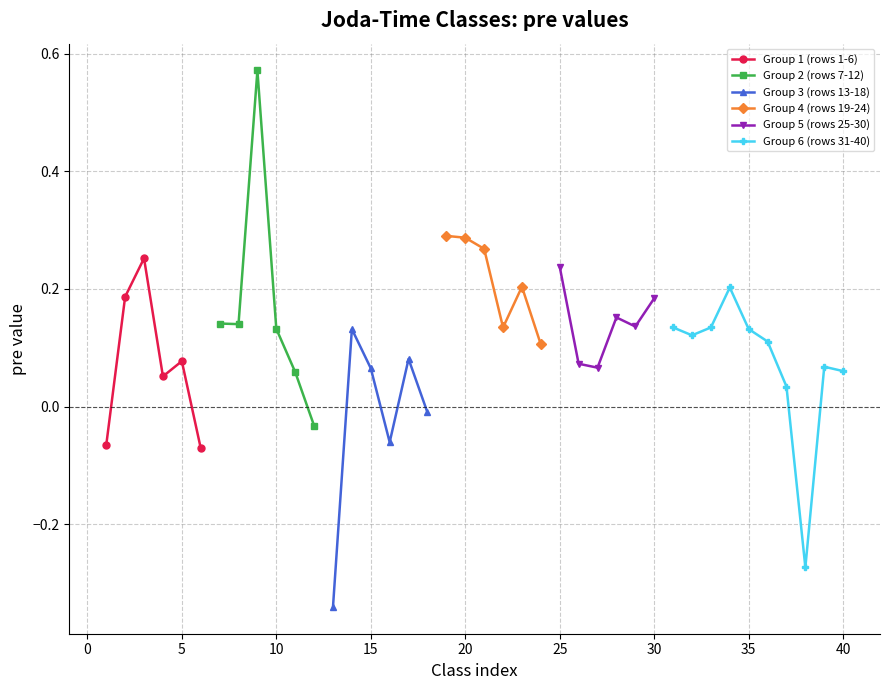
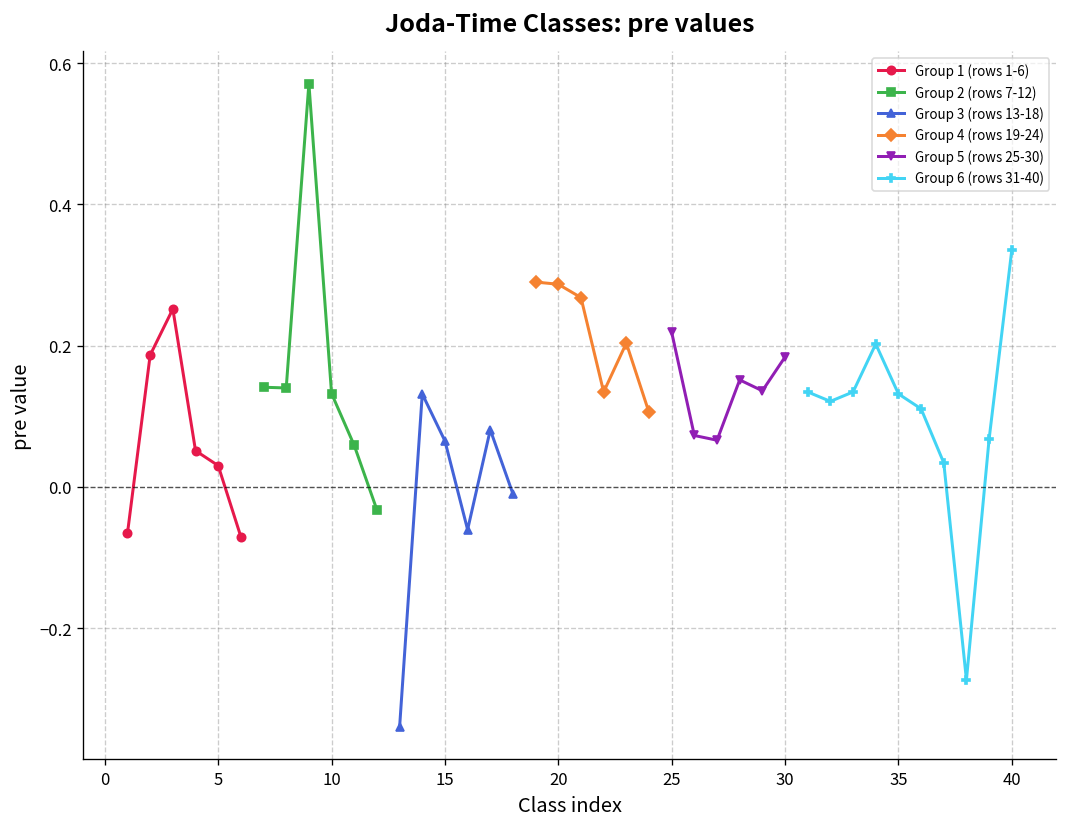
  {
    "Group 1 (rows 1-6)": {
-     "5": 0.08
+     "5": 0.03
    },
    "Group 2 (rows 7-12)": {
      "10": 0.13
    },
    "Group 3 (rows 13-18)": {
      "15": 0.07
    },
    "Group 4 (rows 19-24)": {
      "20": 0.29
    },
    "Group 5 (rows 25-30)": {
-     "25": 0.24,
+     "25": 0.22,
      "30": 0.18
    },
    "Group 6 (rows 31-40)": {
      "35": 0.13,
-     "40": 0.06
+     "40": 0.34
    }
  }
